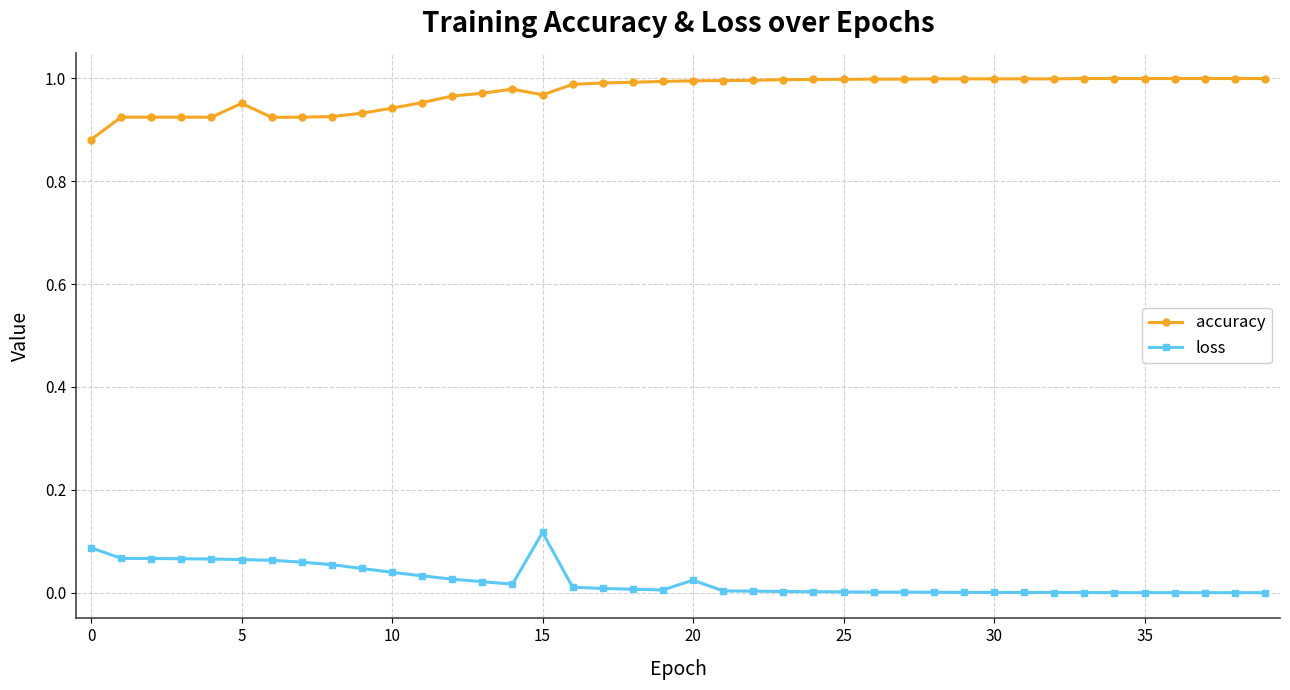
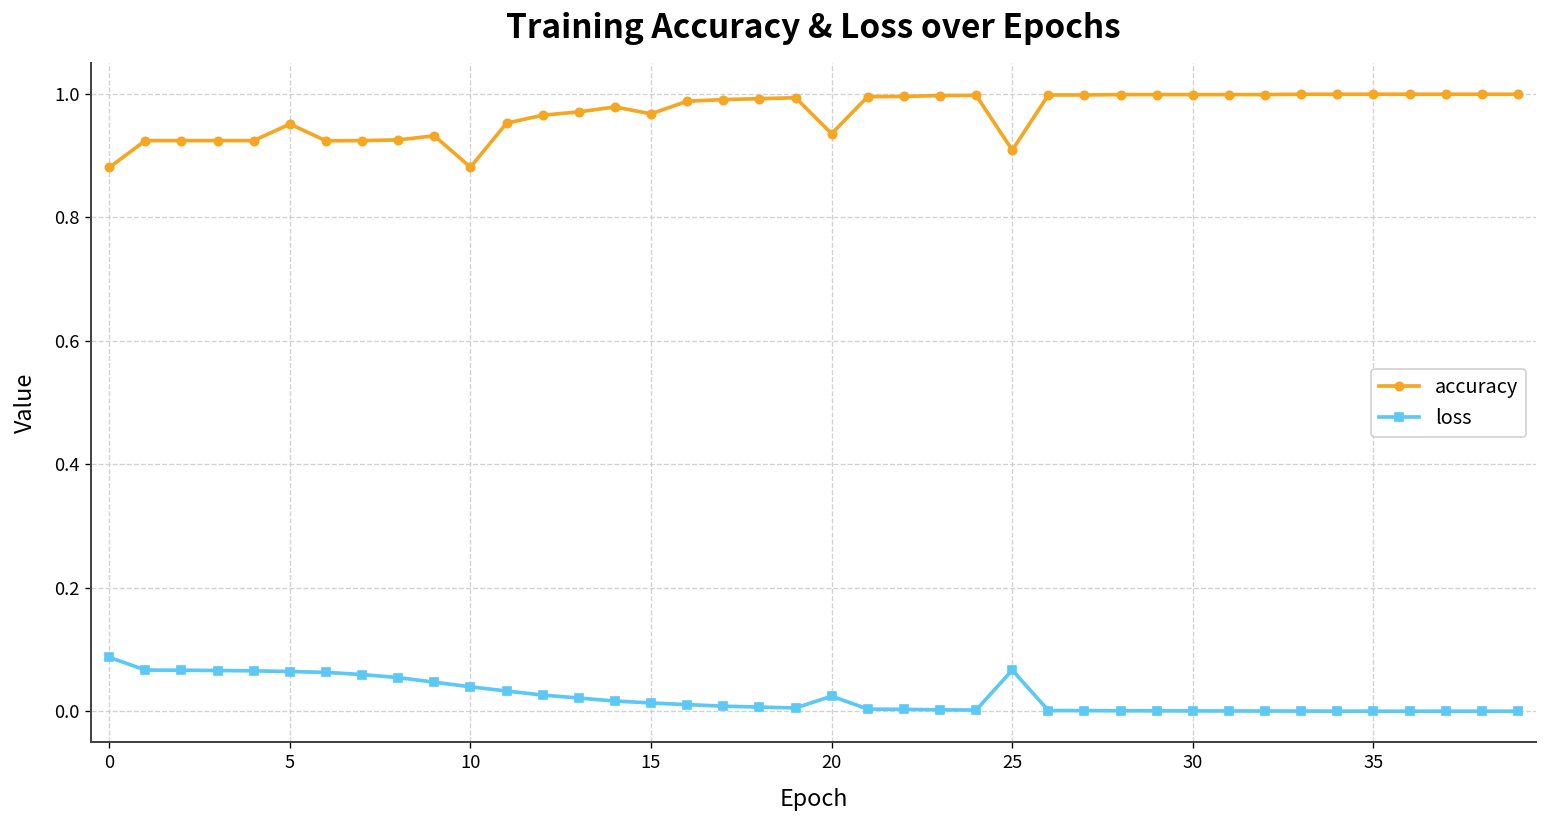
  {
    "accuracy": {
      "0": 0.88,
      "5": 0.95,
-     "10": 0.94,
+     "10": 0.88,
      "15": 0.97,
-     "20": 0.99,
-     "25": 1.00,
+     "20": 0.94,
+     "25": 0.91,
      "30": 1.00,
      "35": 1.00
    },
    "loss": {
      "0": 0.09,
      "5": 0.06,
      "10": 0.04,
-     "15": 0.12,
+     "15": 0.01,
      "20": 0.02,
-     "25": 0.00,
+     "25": 0.07,
      "30": 0.00,
      "35": 0.00
    }
  }
